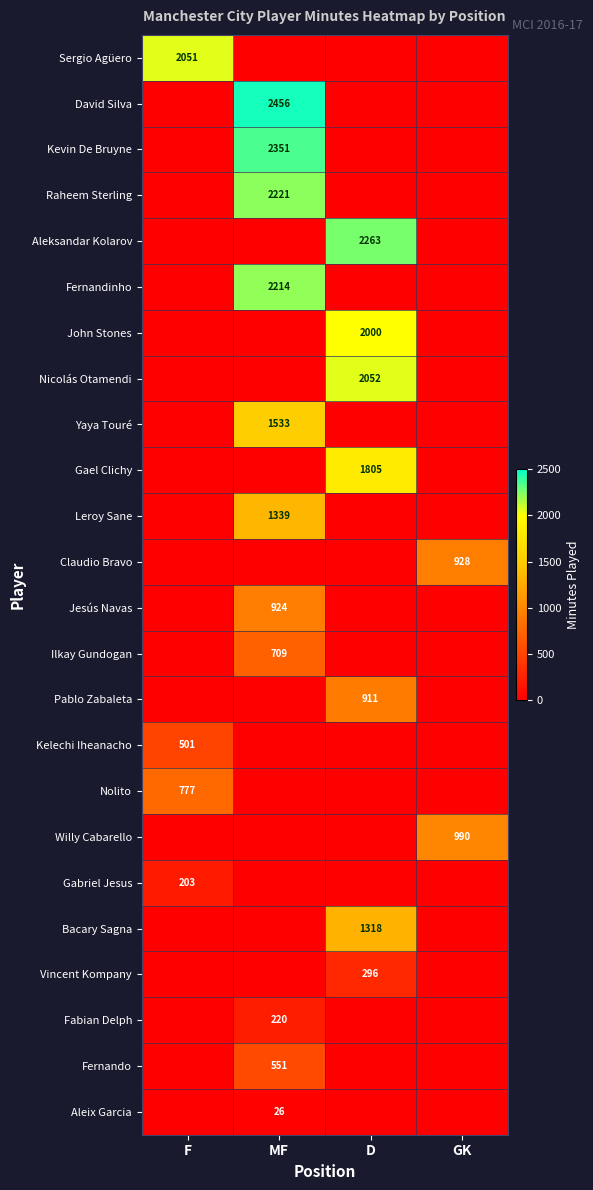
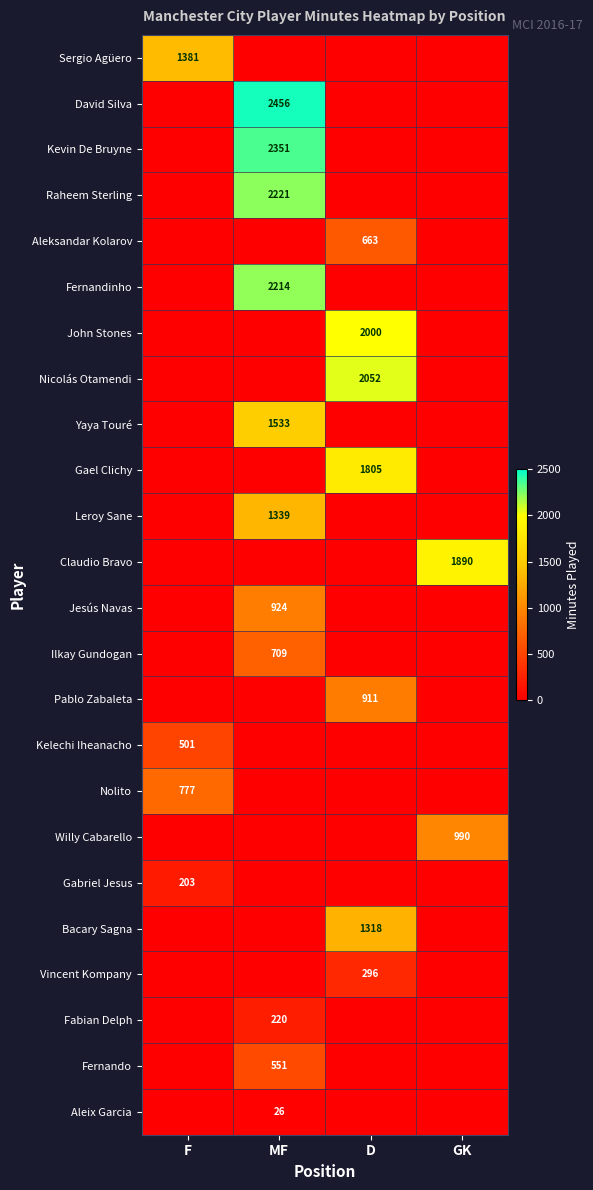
  {
    "Sergio Agüero": {
-     "F": 2051
+     "F": 1381
    },
    "David Silva": {
      "MF": 2456
    },
    "Kevin De Bruyne": {
      "MF": 2351
    },
    "Raheem Sterling": {
      "MF": 2221
    },
    "Aleksandar Kolarov": {
-     "D": 2263
+     "D": 663
    },
    "Fernandinho": {
      "MF": 2214
    },
    "John Stones": {
      "D": 2000
    },
    "Nicolás Otamendi": {
      "D": 2052
    },
    "Yaya Touré": {
      "MF": 1533
    },
    "Gael Clichy": {
      "D": 1805
    },
    "Leroy Sane": {
      "MF": 1339
    },
    "Claudio Bravo": {
-     "GK": 928
+     "GK": 1890
    },
    "Jesús Navas": {
      "MF": 924
    },
    "Ilkay Gundogan": {
      "MF": 709
    },
    "Pablo Zabaleta": {
      "D": 911
    },
    "Kelechi Iheanacho": {
      "F": 501
    },
    "Nolito": {
      "F": 777
    },
    "Willy Cabarello": {
      "GK": 990
    },
    "Gabriel Jesus": {
      "F": 203
    },
    "Bacary Sagna": {
      "D": 1318
    },
    "Vincent Kompany": {
      "D": 296
    },
    "Fabian Delph": {
      "MF": 220
    },
    "Fernando": {
      "MF": 551
    },
    "Aleix Garcia": {
      "MF": 26
    }
  }
